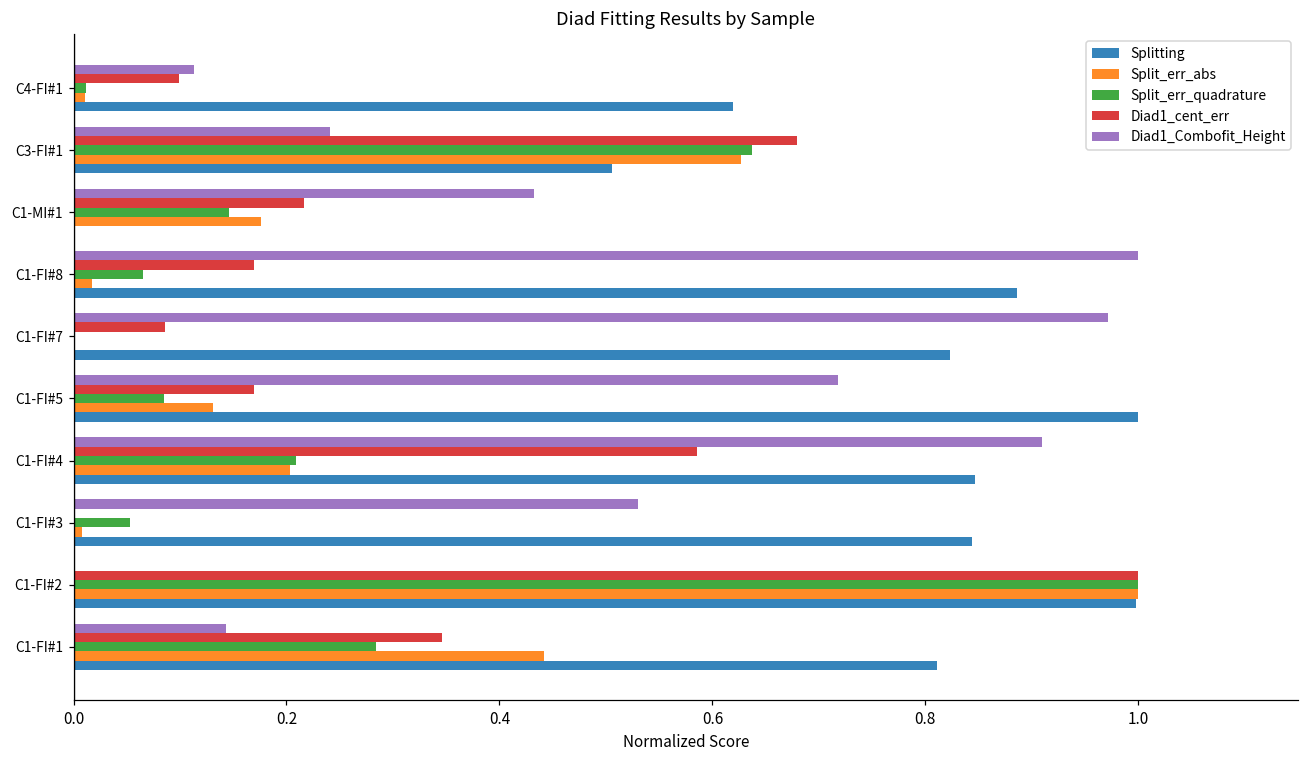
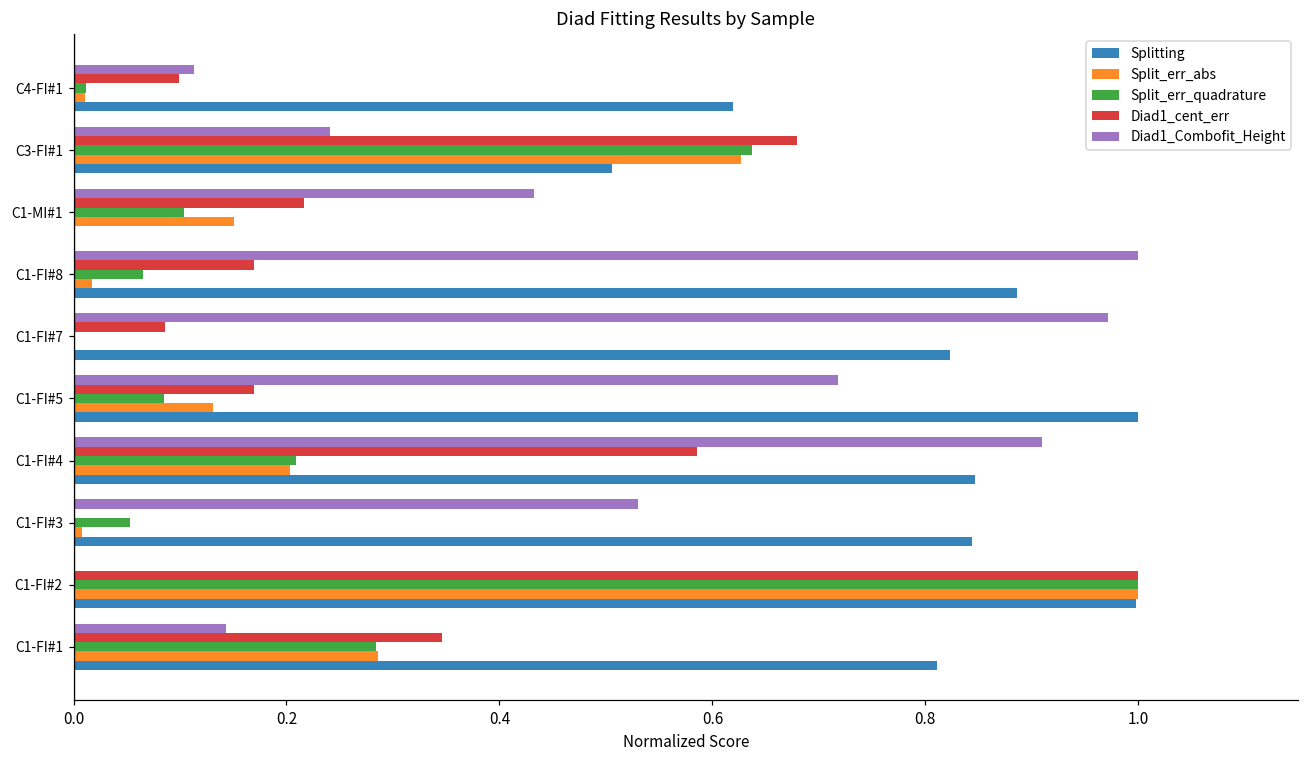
  {
    "Splitting": {
      "C4-FI#1": 0.62,
      "C3-FI#1": 0.51,
      "C1-MI#1": 0.00,
      "C1-FI#8": 0.89,
      "C1-FI#7": 0.82,
      "C1-FI#5": 1.00,
      "C1-FI#4": 0.85,
      "C1-FI#3": 0.84,
      "C1-FI#2": 1.00,
      "C1-FI#1": 0.81
    },
    "Split_err_abs": {
      "C4-FI#1": 0.01,
      "C3-FI#1": 0.63,
-     "C1-MI#1": 0.18,
+     "C1-MI#1": 0.15,
      "C1-FI#8": 0.02,
      "C1-FI#7": 0.00,
      "C1-FI#5": 0.13,
      "C1-FI#4": 0.20,
      "C1-FI#3": 0.01,
      "C1-FI#2": 1.00,
-     "C1-FI#1": 0.44
+     "C1-FI#1": 0.29
    },
    "Split_err_quadrature": {
      "C4-FI#1": 0.01,
      "C3-FI#1": 0.64,
-     "C1-MI#1": 0.15,
+     "C1-MI#1": 0.10,
      "C1-FI#8": 0.06,
      "C1-FI#7": 0.00,
      "C1-FI#5": 0.08,
      "C1-FI#4": 0.21,
      "C1-FI#3": 0.05,
      "C1-FI#2": 1.00,
      "C1-FI#1": 0.28
    },
    "Diad1_cent_err": {
      "C4-FI#1": 0.10,
      "C3-FI#1": 0.68,
      "C1-MI#1": 0.22,
      "C1-FI#8": 0.17,
      "C1-FI#7": 0.09,
      "C1-FI#5": 0.17,
      "C1-FI#4": 0.59,
      "C1-FI#3": 0.00,
      "C1-FI#2": 1.00,
      "C1-FI#1": 0.35
    },
    "Diad1_Combofit_Height": {
      "C4-FI#1": 0.11,
      "C3-FI#1": 0.24,
      "C1-MI#1": 0.43,
      "C1-FI#8": 1.00,
      "C1-FI#7": 0.97,
      "C1-FI#5": 0.72,
      "C1-FI#4": 0.91,
      "C1-FI#3": 0.53,
      "C1-FI#2": 0.00,
      "C1-FI#1": 0.14
    }
  }
